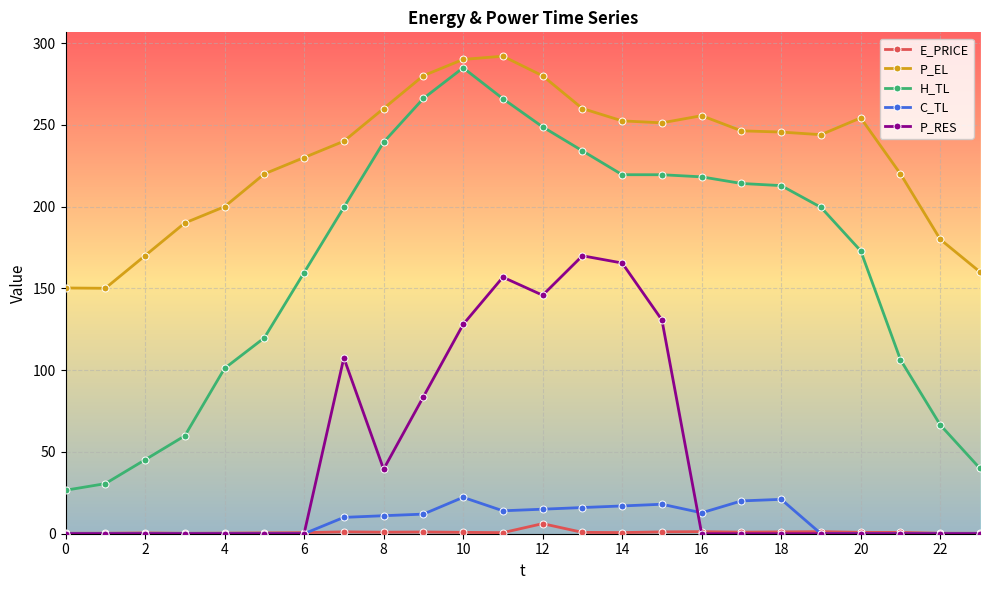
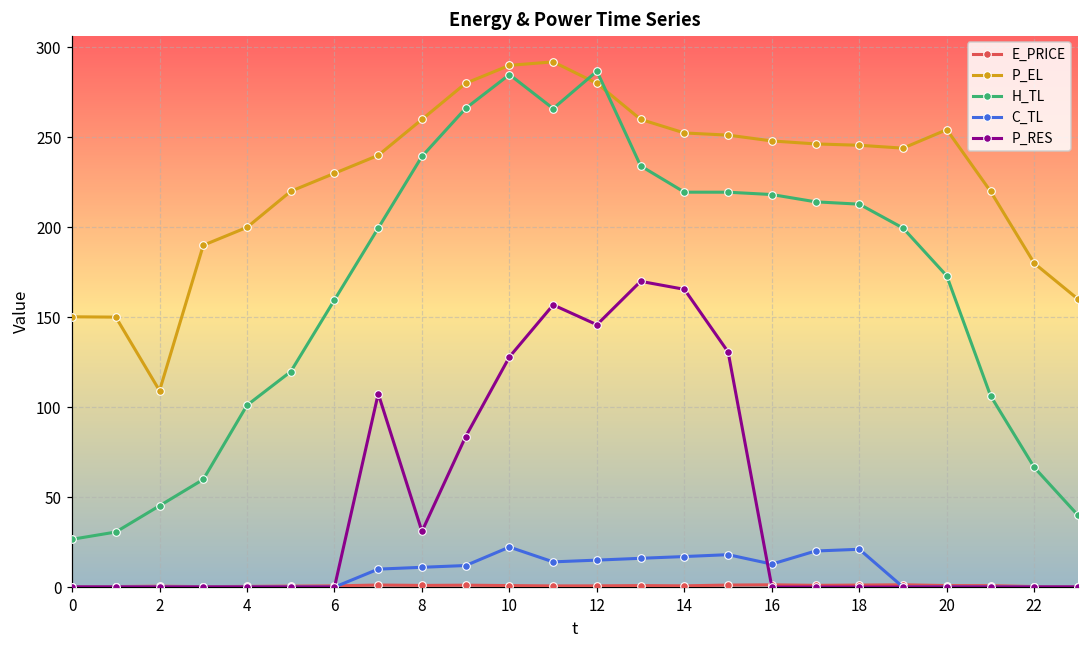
  {
    "E_PRICE": {
      "8": 1,
      "10": 1,
-     "12": 6,
+     "12": 1,
      "14": 1
    },
    "P_EL": {
      "0": 150,
-     "2": 170,
+     "2": 109,
      "4": 200,
      "6": 230,
      "8": 260,
      "10": 290,
      "12": 280,
      "14": 252,
-     "16": 256,
+     "16": 248,
      "18": 246,
      "20": 254,
      "22": 180
    },
    "H_TL": {
      "0": 27,
      "2": 45,
      "4": 101,
      "6": 160,
      "8": 239,
      "10": 285,
-     "12": 249,
+     "12": 287,
      "14": 220,
      "16": 218,
      "18": 213,
      "20": 173,
      "22": 67
    },
    "C_TL": {
      "8": 11,
      "10": 22,
      "12": 15,
      "14": 17,
      "16": 13,
      "18": 21
    },
    "P_RES": {
-     "8": 39,
+     "8": 31,
      "10": 128,
      "12": 146,
      "14": 166
    }
  }
